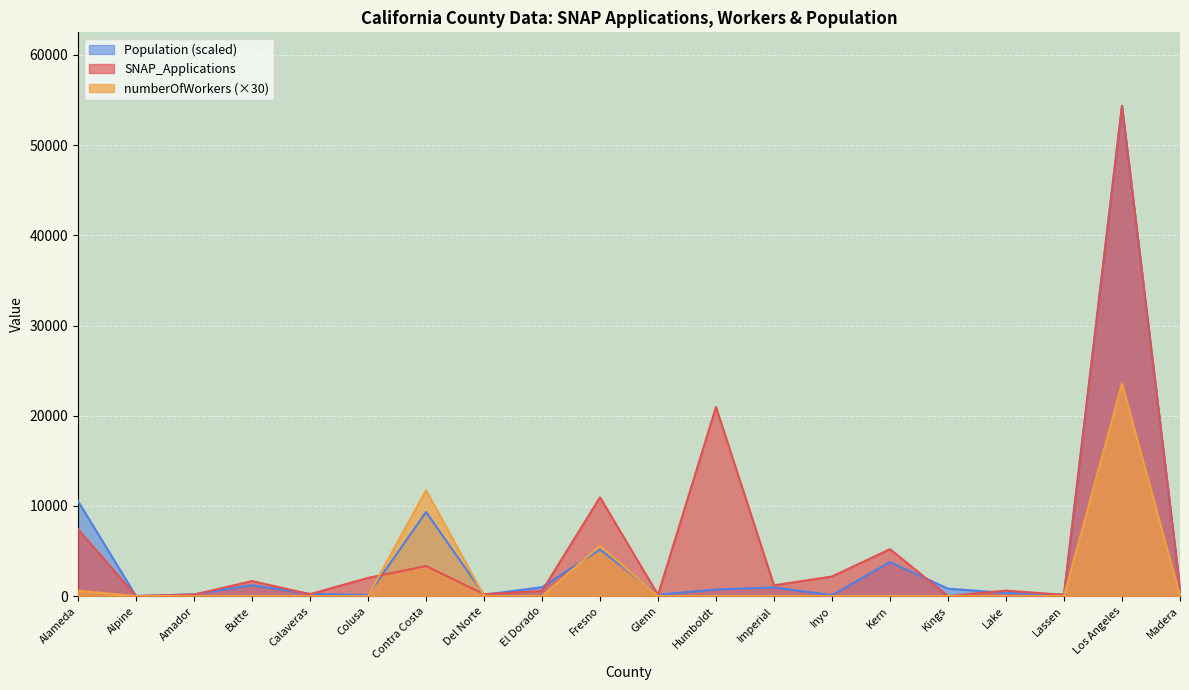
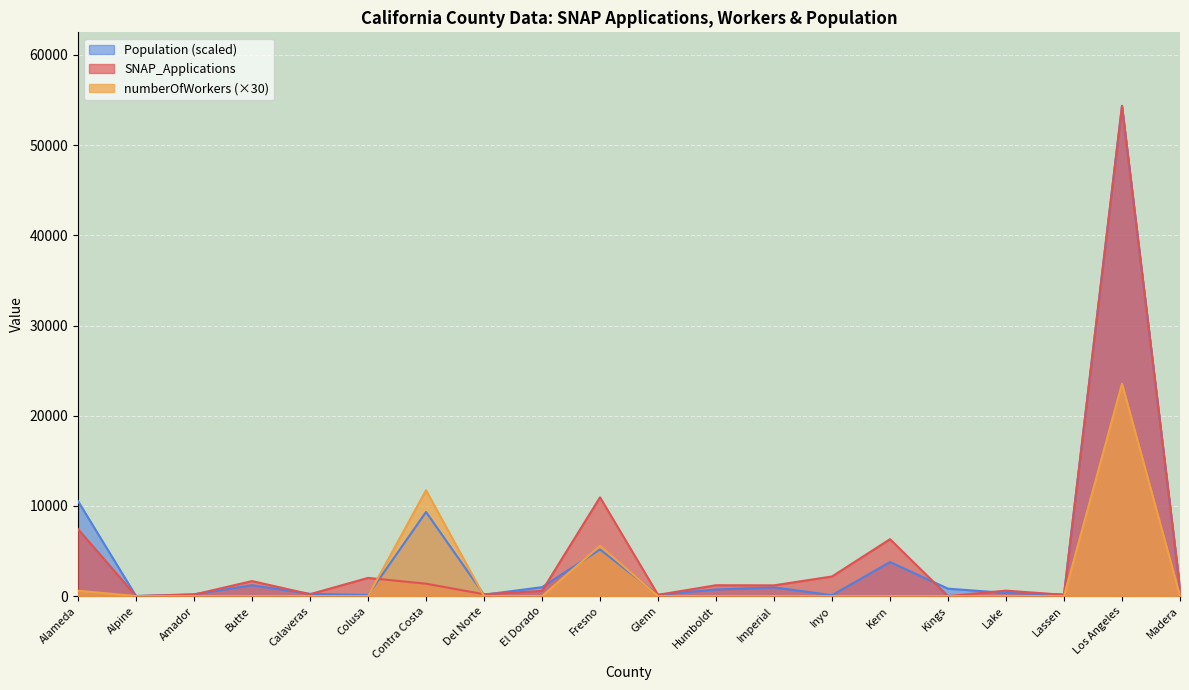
  {
    "Population (scaled)": {
      "Alameda": 11000,
      "Butte": 1000,
      "Contra Costa": 9000,
      "El Dorado": 1000,
      "Fresno": 5000,
      "Humboldt": 1000,
      "Kern": 4000,
      "Kings": 1000
    },
    "SNAP_Applications": {
      "Alameda": 7000,
      "Butte": 2000,
      "Colusa": 2000,
-     "Contra Costa": 3000,
+     "Contra Costa": 1000,
      "El Dorado": 1000,
      "Fresno": 11000,
-     "Humboldt": 21000,
+     "Humboldt": 1000,
      "Inyo": 2000,
-     "Kern": 5000
+     "Kern": 6000
    },
    "numberOfWorkers (×30)": {
      "Alameda": 1000,
      "Butte": 0,
      "Contra Costa": 12000,
      "El Dorado": 0,
      "Fresno": 6000,
      "Humboldt": 0,
      "Imperial": 0,
      "Kern": 0,
      "Lake": 0,
      "Los Angeles": 24000,
      "Madera": 0
    }
  }
